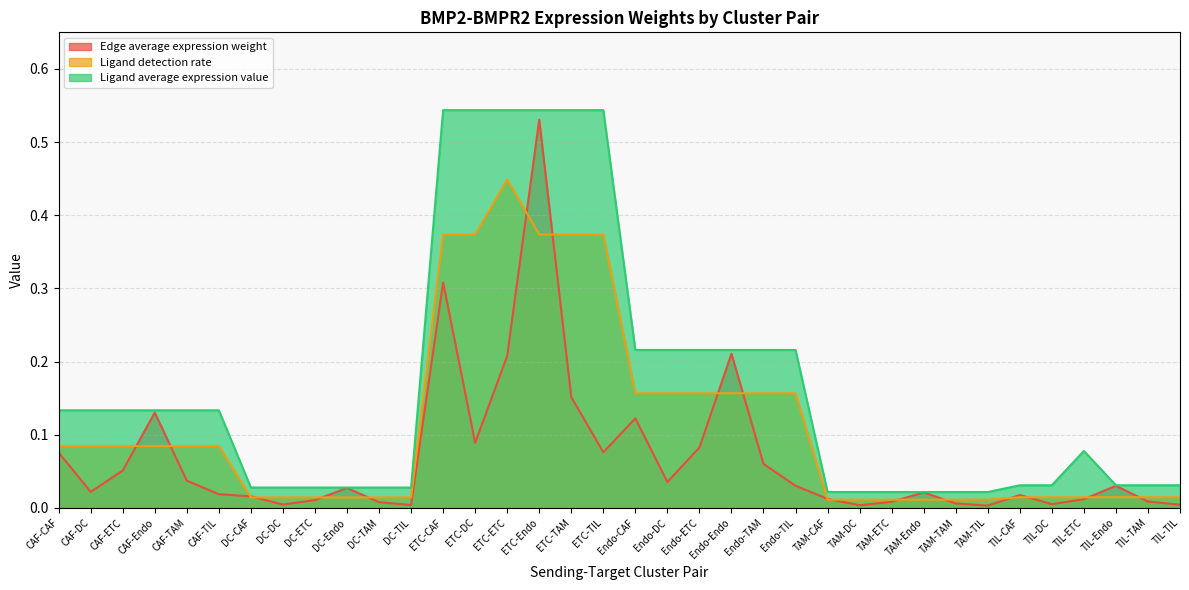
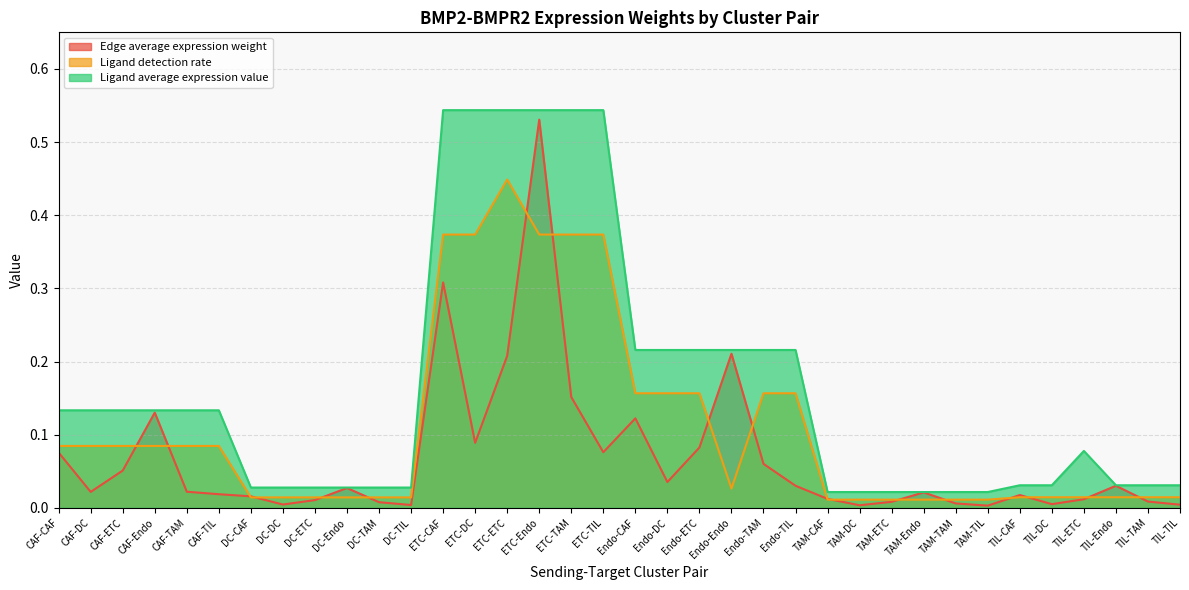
  {
    "Edge average expression weight": {
      "CAF-CAF": 0.08,
      "CAF-DC": 0.02,
      "CAF-ETC": 0.05,
-     "CAF-TAM": 0.04,
+     "CAF-TAM": 0.02,
      "CAF-TIL": 0.02,
      "DC-DC": 0.00,
      "DC-ETC": 0.01,
      "DC-TAM": 0.01,
      "DC-TIL": 0.00,
      "ETC-CAF": 0.31,
      "ETC-DC": 0.09,
      "ETC-ETC": 0.21,
      "ETC-Endo": 0.53,
      "ETC-TAM": 0.15,
      "ETC-TIL": 0.08,
      "Endo-CAF": 0.12,
      "Endo-DC": 0.04,
      "Endo-ETC": 0.08,
      "Endo-Endo": 0.21,
      "Endo-TAM": 0.06,
      "Endo-TIL": 0.03,
      "TAM-DC": 0.00,
      "TAM-TAM": 0.01,
      "TAM-TIL": 0.00,
      "TIL-DC": 0.01,
      "TIL-TAM": 0.01,
      "TIL-TIL": 0.00
    },
    "Ligand detection rate": {
      "CAF-CAF": 0.08,
      "CAF-DC": 0.08,
      "CAF-ETC": 0.08,
      "CAF-Endo": 0.08,
      "CAF-TAM": 0.08,
      "CAF-TIL": 0.08,
      "DC-DC": 0.01,
      "DC-ETC": 0.01,
      "DC-Endo": 0.01,
      "DC-TAM": 0.01,
      "DC-TIL": 0.01,
      "ETC-CAF": 0.37,
      "ETC-DC": 0.37,
      "ETC-ETC": 0.45,
      "ETC-Endo": 0.37,
      "ETC-TAM": 0.37,
      "ETC-TIL": 0.37,
      "Endo-CAF": 0.16,
      "Endo-DC": 0.16,
      "Endo-ETC": 0.16,
-     "Endo-Endo": 0.16,
+     "Endo-Endo": 0.03,
      "Endo-TAM": 0.16,
      "Endo-TIL": 0.16,
      "TAM-DC": 0.01,
      "TAM-Endo": 0.01,
      "TAM-TAM": 0.01,
      "TAM-TIL": 0.01,
      "TIL-DC": 0.01,
      "TIL-Endo": 0.01,
      "TIL-TAM": 0.01,
      "TIL-TIL": 0.01
    },
    "Ligand average expression value": {
      "CAF-CAF": 0.13,
      "CAF-DC": 0.13,
      "CAF-ETC": 0.13,
      "CAF-TAM": 0.13,
      "CAF-TIL": 0.13,
      "DC-CAF": 0.03,
      "DC-DC": 0.03,
      "DC-ETC": 0.03,
      "DC-TAM": 0.03,
      "DC-TIL": 0.03,
      "ETC-CAF": 0.54,
      "ETC-DC": 0.54,
      "ETC-ETC": 0.54,
      "ETC-Endo": 0.54,
      "ETC-TAM": 0.54,
      "ETC-TIL": 0.54,
      "Endo-CAF": 0.22,
      "Endo-DC": 0.22,
      "Endo-ETC": 0.22,
      "Endo-Endo": 0.22,
      "Endo-TAM": 0.22,
      "Endo-TIL": 0.22,
      "TAM-CAF": 0.02,
      "TAM-DC": 0.02,
      "TAM-ETC": 0.02,
      "TAM-TAM": 0.02,
      "TAM-TIL": 0.02,
      "TIL-CAF": 0.03,
      "TIL-DC": 0.03,
      "TIL-ETC": 0.08,
      "TIL-TAM": 0.03,
      "TIL-TIL": 0.03
    }
  }
